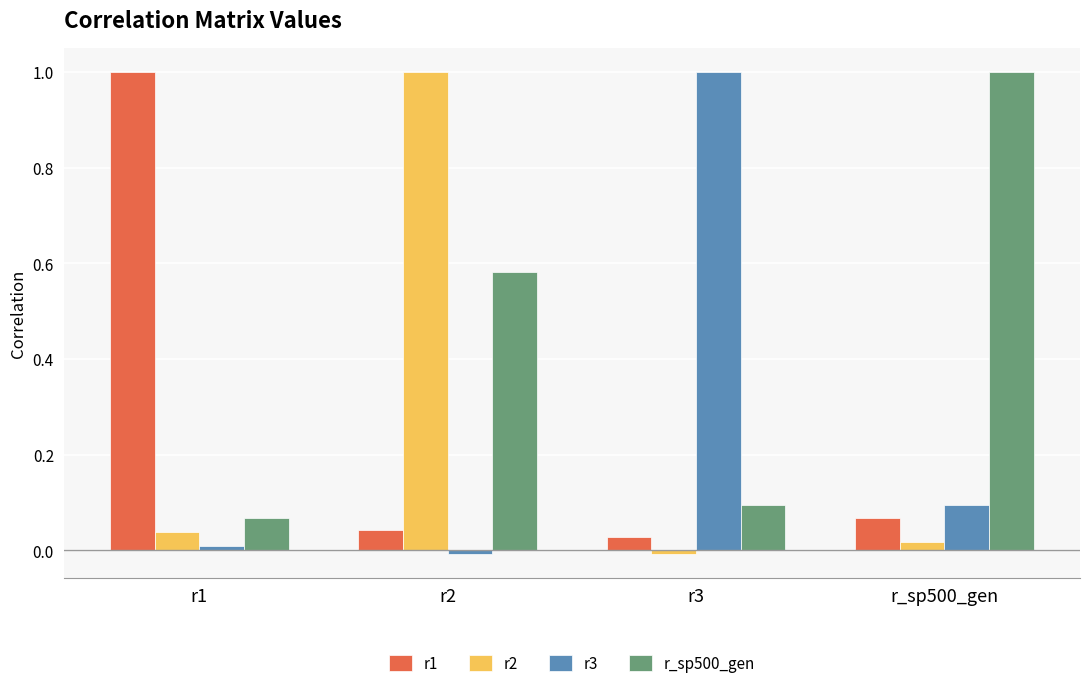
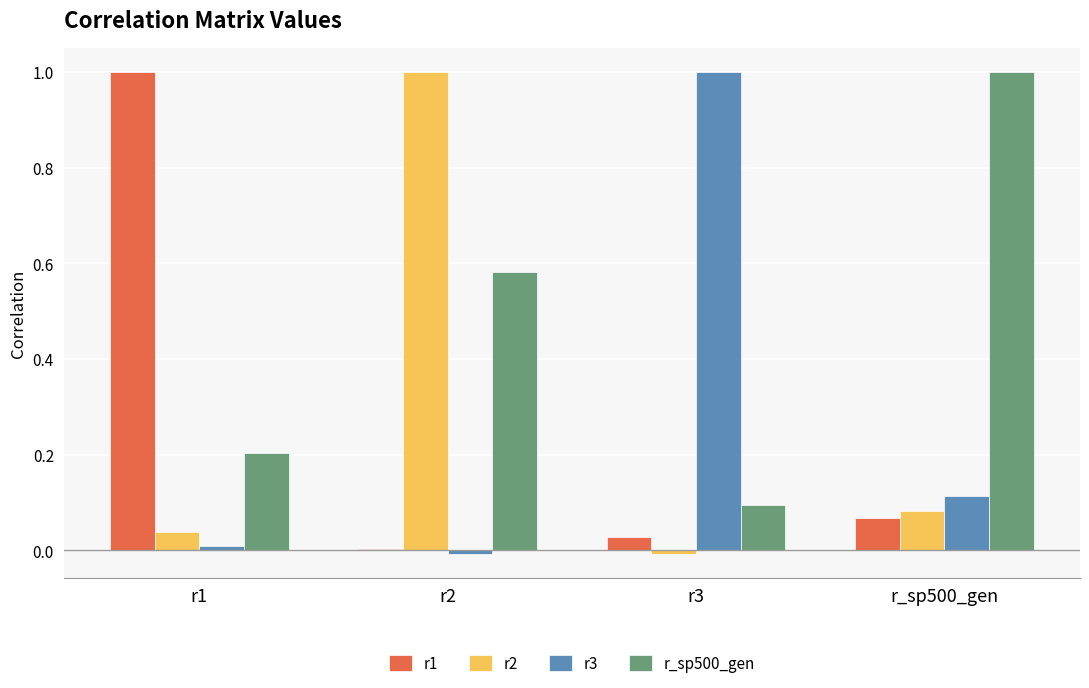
  {
    "r1": {
      "r1": 1.00,
-     "r2": 0.04,
+     "r2": 0.00,
      "r3": 0.03,
      "r_sp500_gen": 0.07
    },
    "r2": {
      "r1": 0.04,
      "r2": 1.00,
      "r3": -0.01,
-     "r_sp500_gen": 0.02
+     "r_sp500_gen": 0.08
    },
    "r3": {
      "r1": 0.01,
      "r2": -0.01,
      "r3": 1.00,
-     "r_sp500_gen": 0.09
+     "r_sp500_gen": 0.11
    },
    "r_sp500_gen": {
-     "r1": 0.07,
+     "r1": 0.20,
      "r2": 0.58,
      "r3": 0.09,
      "r_sp500_gen": 1.00
    }
  }
